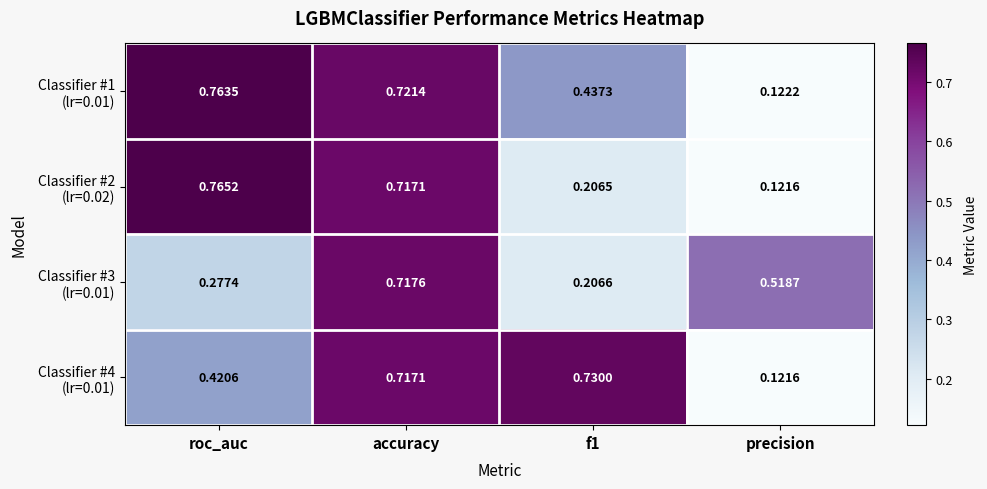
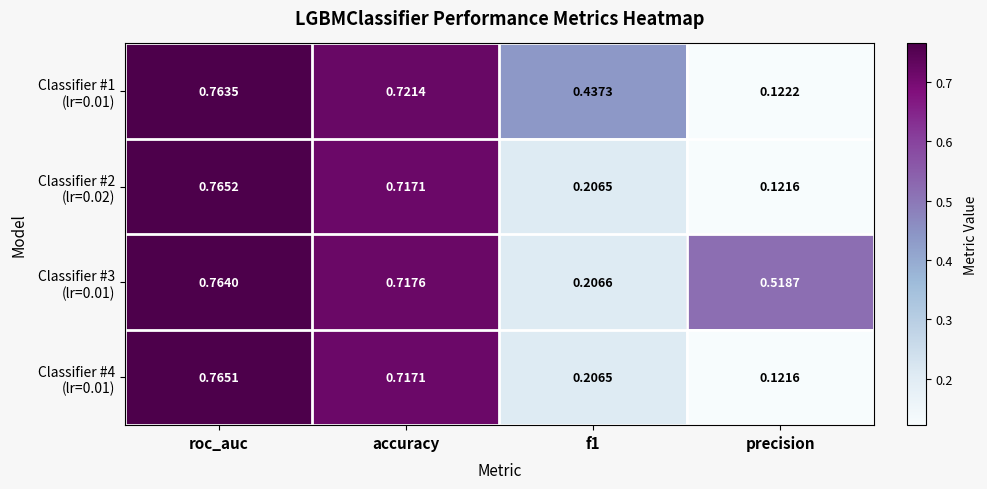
  {
    "Classifier #1 (lr=0.01)": {
      "roc_auc": 0.7635,
      "accuracy": 0.7214,
      "f1": 0.4373,
      "precision": 0.1222
    },
    "Classifier #2 (lr=0.02)": {
      "roc_auc": 0.7652,
      "accuracy": 0.7171,
      "f1": 0.2065,
      "precision": 0.1216
    },
    "Classifier #3 (lr=0.01)": {
-     "roc_auc": 0.2774,
+     "roc_auc": 0.7640,
      "accuracy": 0.7176,
      "f1": 0.2066,
      "precision": 0.5187
    },
    "Classifier #4 (lr=0.01)": {
-     "roc_auc": 0.4206,
+     "roc_auc": 0.7651,
      "accuracy": 0.7171,
-     "f1": 0.7300,
+     "f1": 0.2065,
      "precision": 0.1216
    }
  }
